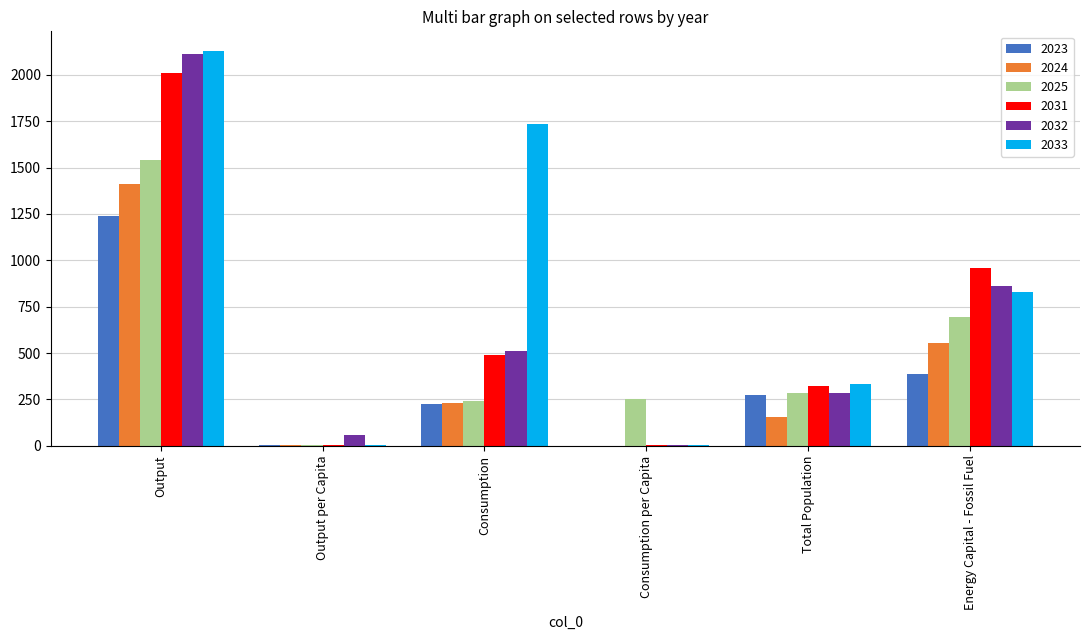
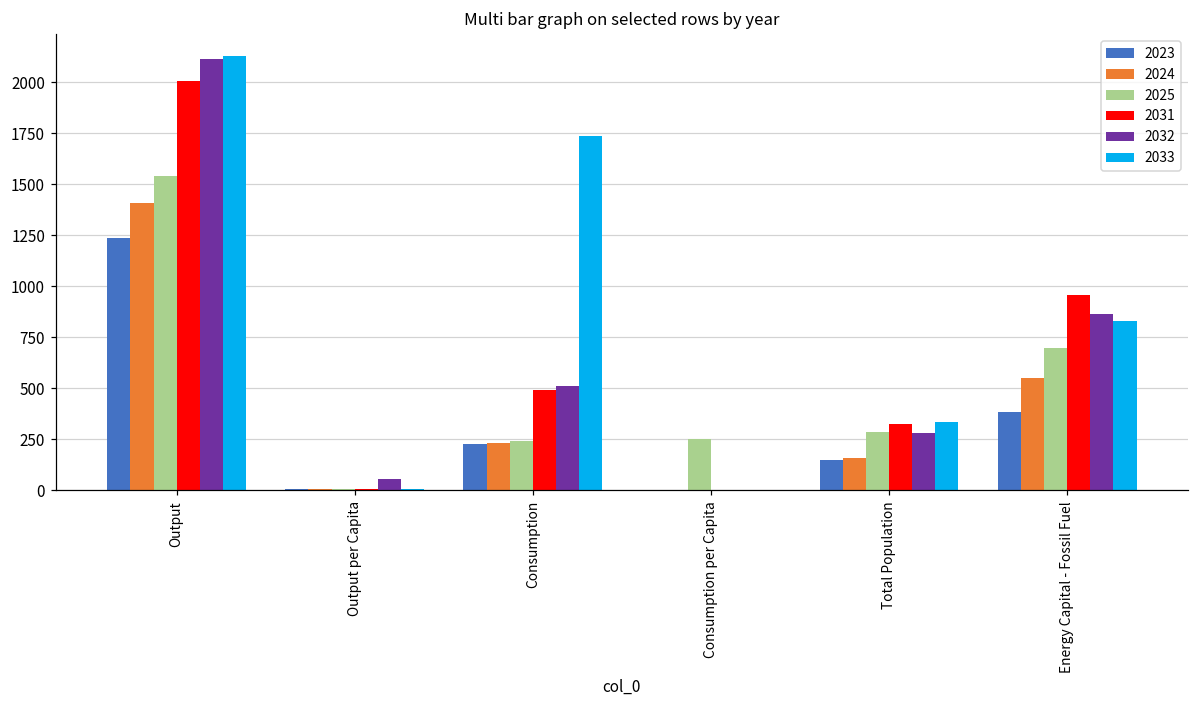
  {
    "2023": {
      "Output": 1240,
      "Consumption": 220,
-     "Total Population": 270,
+     "Total Population": 150,
      "Energy Capital - Fossil Fuel": 380
    },
    "2024": {
      "Output": 1410,
      "Consumption": 230,
      "Total Population": 160,
      "Energy Capital - Fossil Fuel": 550
    },
    "2025": {
      "Output": 1540,
      "Consumption": 240,
      "Consumption per Capita": 250,
      "Total Population": 280,
      "Energy Capital - Fossil Fuel": 700
    },
    "2031": {
      "Output": 2010,
      "Consumption": 490,
      "Total Population": 320,
      "Energy Capital - Fossil Fuel": 960
    },
    "2032": {
      "Output": 2110,
      "Output per Capita": 60,
      "Consumption": 510,
      "Total Population": 280,
      "Energy Capital - Fossil Fuel": 860
    },
    "2033": {
      "Output": 2130,
      "Consumption": 1740,
      "Total Population": 340,
      "Energy Capital - Fossil Fuel": 830
    }
  }
